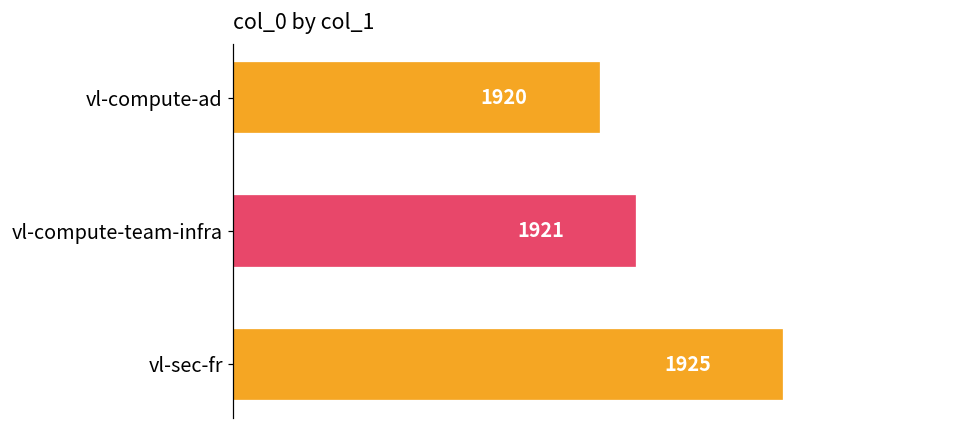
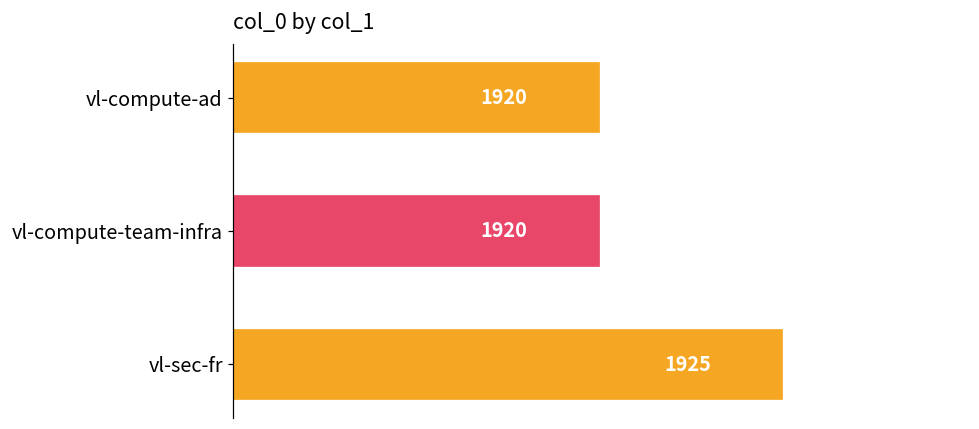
  {
    "vl-compute-ad": 1920,
-   "vl-compute-team-infra": 1921,
+   "vl-compute-team-infra": 1920,
    "vl-sec-fr": 1925
  }
